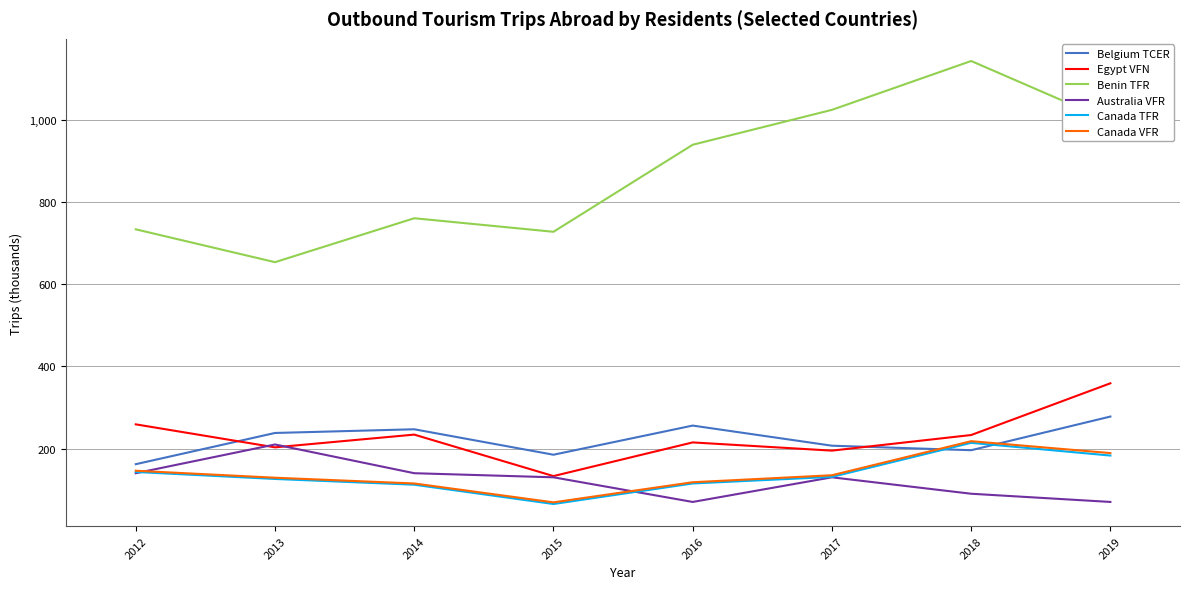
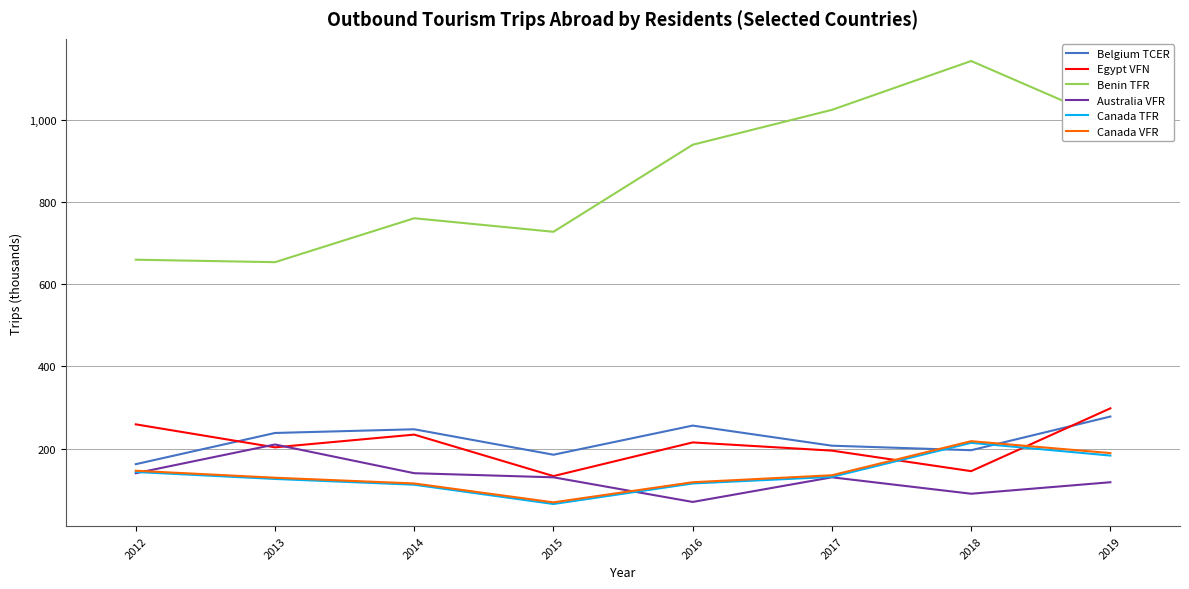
  {
    "Belgium TCER": {
      "2012": "160",
      "2013": "240",
      "2014": "250",
      "2015": "190",
      "2016": "260",
      "2017": "210",
      "2018": "200",
      "2019": "280"
    },
    "Egypt VFN": {
      "2012": "260",
      "2013": "200",
      "2014": "230",
      "2016": "220",
      "2017": "200",
-     "2018": "230",
-     "2019": "360"
+     "2018": "150",
+     "2019": "300"
    },
    "Benin TFR": {
-     "2012": "730",
+     "2012": "660",
      "2013": "650",
      "2014": "760",
      "2015": "730",
      "2016": "940",
      "2017": "1,030",
      "2018": "1,140"
    },
    "Australia VFR": {
      "2013": "210",
      "2014": "140",
      "2016": "70",
      "2018": "90",
-     "2019": "70"
+     "2019": "120"
    }
  }
